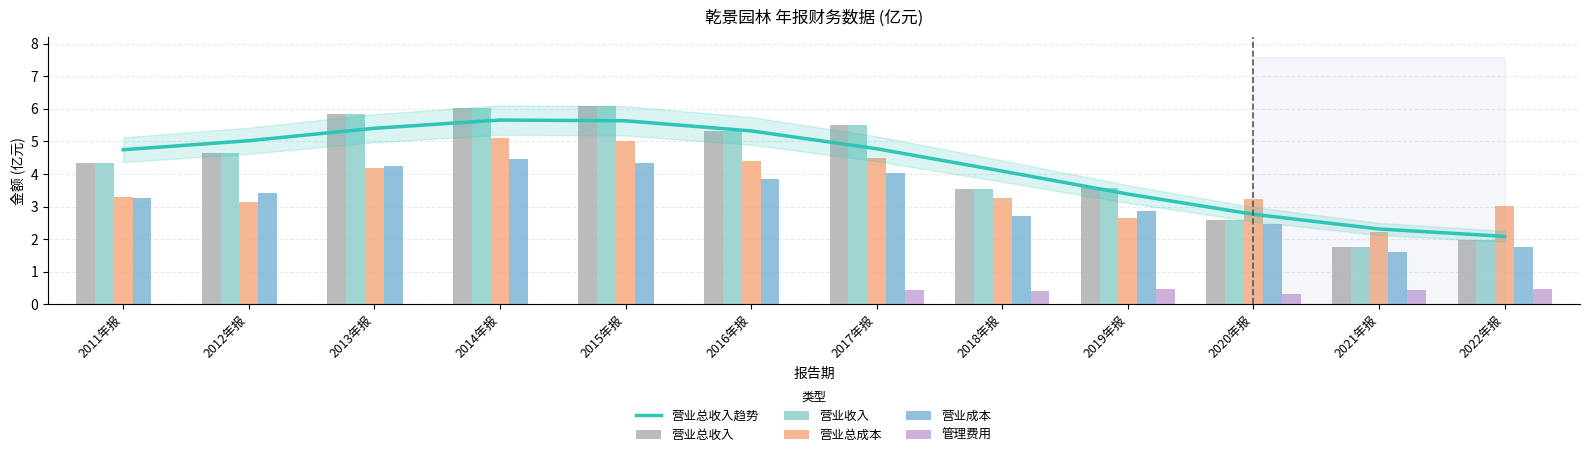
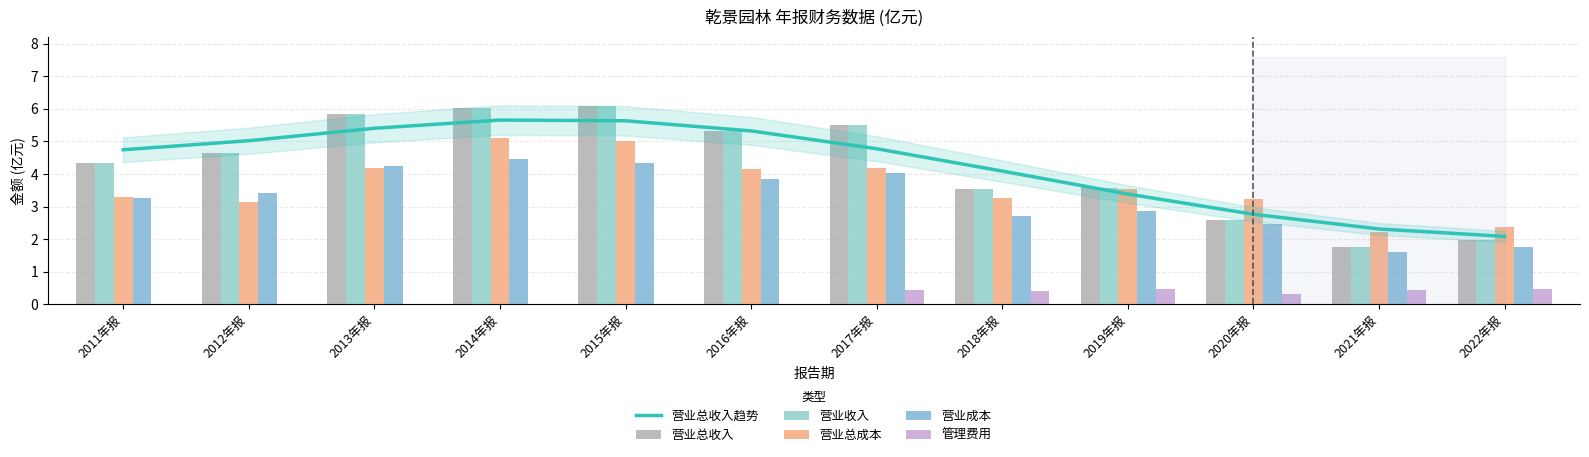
  {
    "营业总成本": {
      "2011年报": 3.3,
      "2012年报": 3.2,
      "2013年报": 4.2,
      "2014年报": 5.1,
      "2015年报": 5.0,
-     "2016年报": 4.4,
-     "2017年报": 4.5,
+     "2016年报": 4.2,
+     "2017年报": 4.2,
      "2018年报": 3.3,
-     "2019年报": 2.6,
+     "2019年报": 3.5,
      "2020年报": 3.2,
      "2021年报": 2.2,
-     "2022年报": 3.0
+     "2022年报": 2.4
    }
  }
